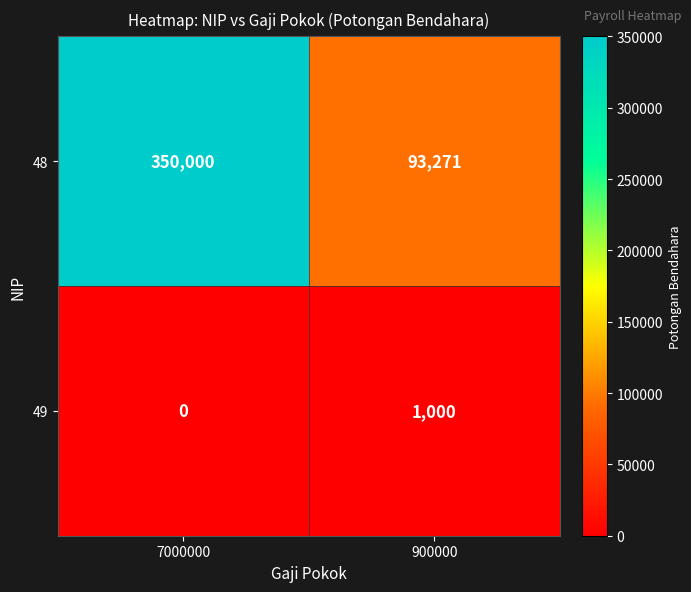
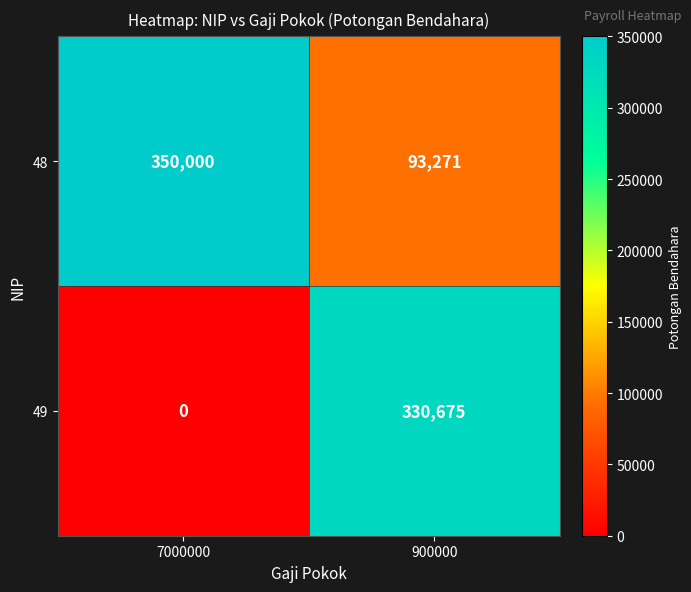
  {
    "48": {
      "7000000": "350,000",
      "900000": "93,271"
    },
    "49": {
      "7000000": "0",
-     "900000": "1,000"
+     "900000": "330,675"
    }
  }
